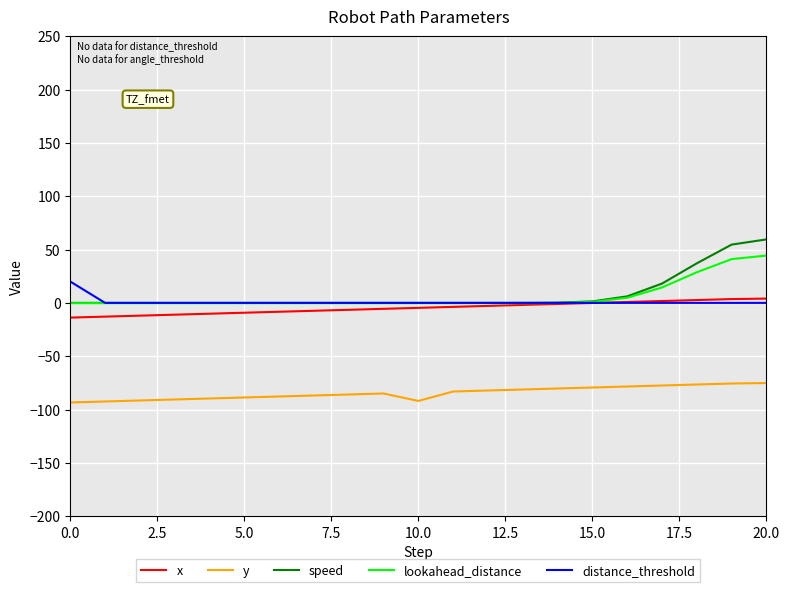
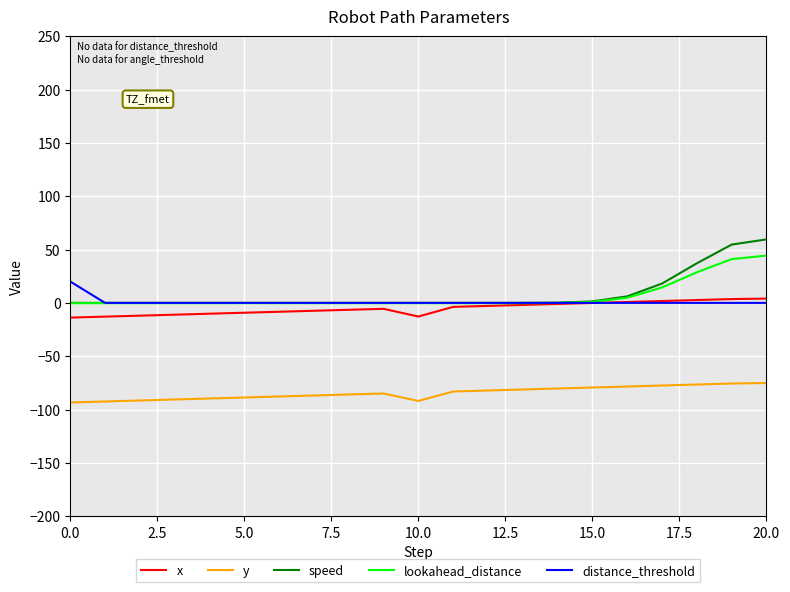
  {
    "x": {
      "0.0": -14,
      "5.0": -9,
-     "10.0": -5,
+     "10.0": -13,
      "20.0": 4
    },
    "y": {
      "0.0": -93,
      "5.0": -89,
      "10.0": -92,
      "15.0": -79,
      "20.0": -75
    },
    "speed": {
      "20.0": 60
    },
    "lookahead_distance": {
      "20.0": 44
    },
    "distance_threshold": {
      "0.0": 20,
      "20.0": 0
    }
  }
